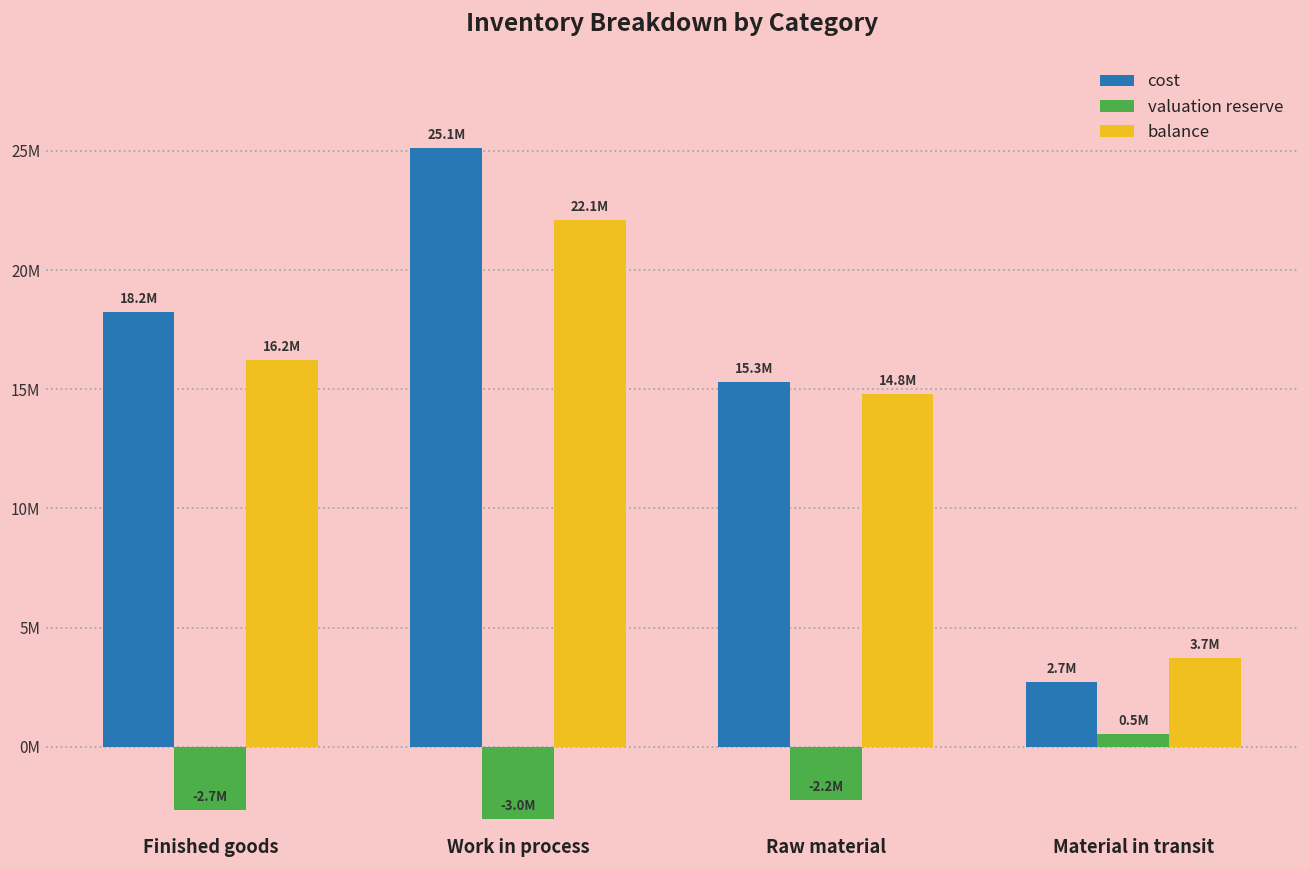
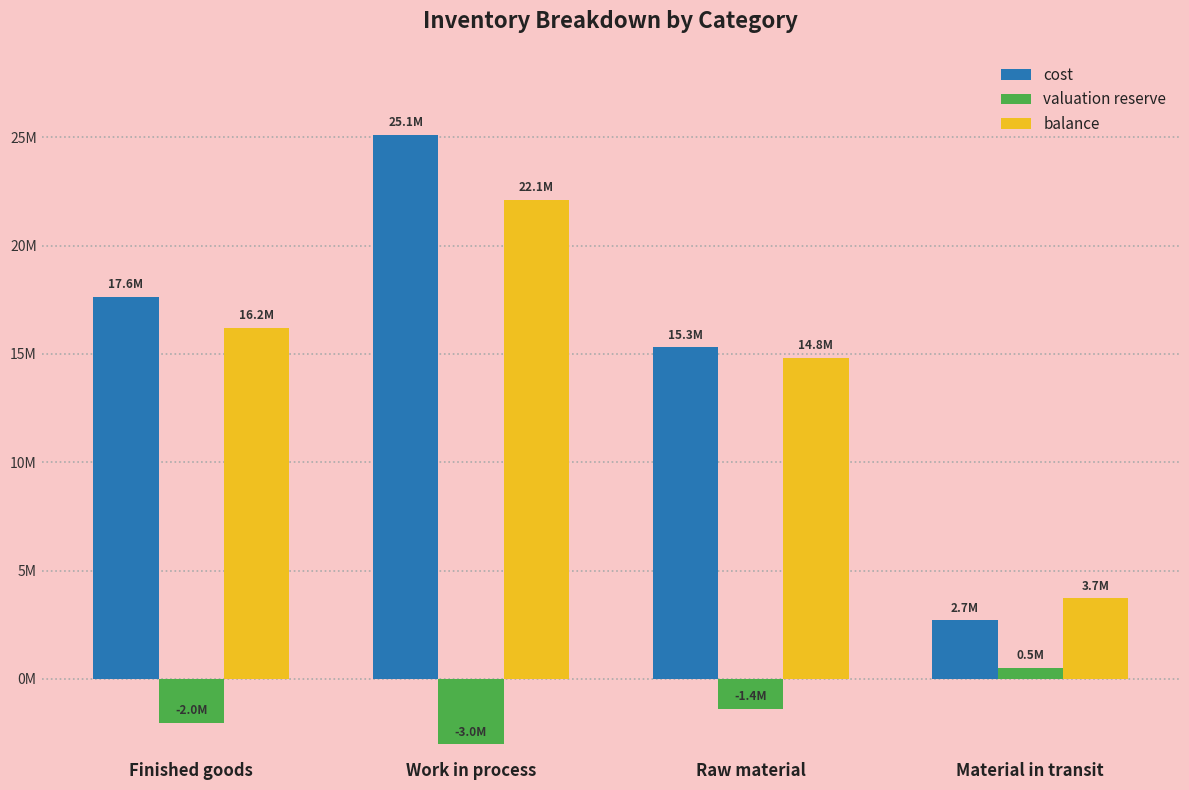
  {
    "cost": {
-     "Finished goods": "18.2M",
+     "Finished goods": "17.6M",
      "Work in process": "25.1M",
      "Raw material": "15.3M",
      "Material in transit": "2.7M"
    },
    "valuation reserve": {
-     "Finished goods": "-2.7M",
+     "Finished goods": "-2.0M",
      "Work in process": "-3.0M",
-     "Raw material": "-2.2M",
+     "Raw material": "-1.4M",
      "Material in transit": "0.5M"
    },
    "balance": {
      "Finished goods": "16.2M",
      "Work in process": "22.1M",
      "Raw material": "14.8M",
      "Material in transit": "3.7M"
    }
  }
